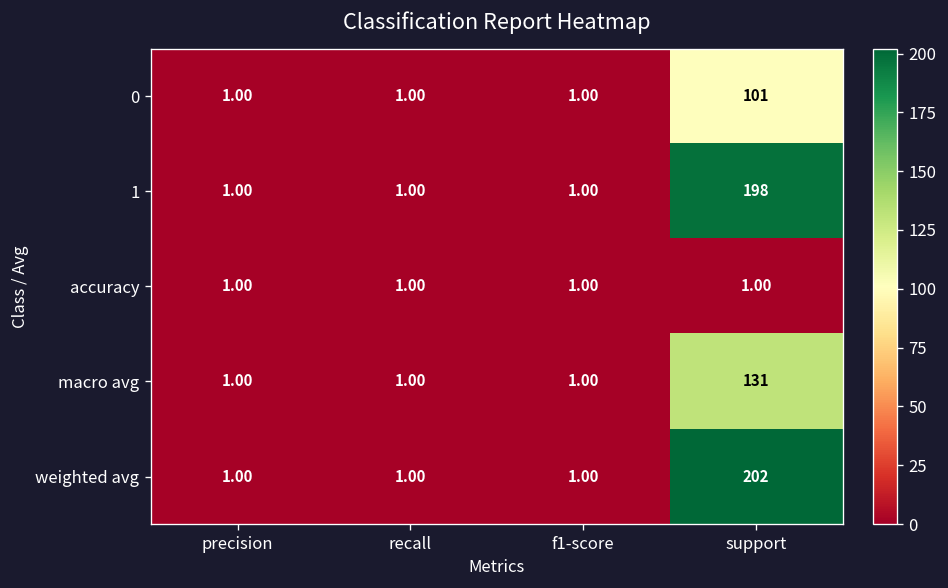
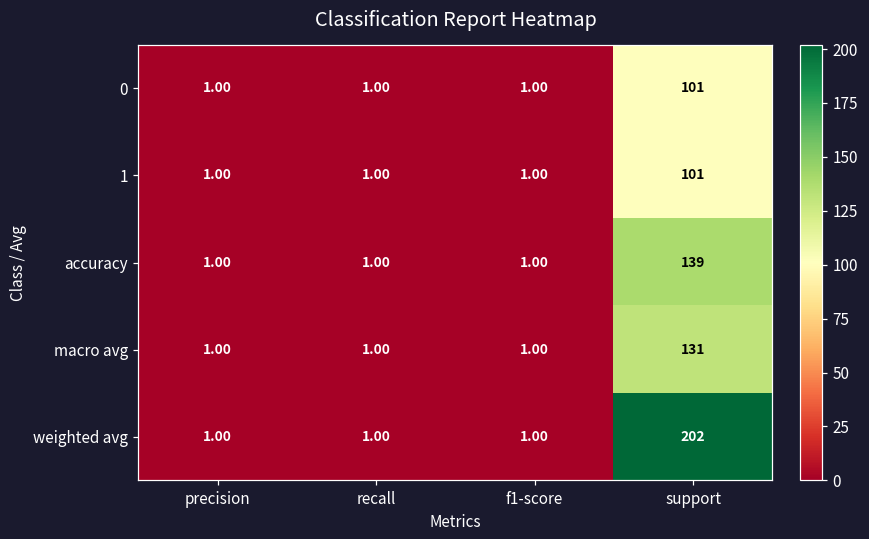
  {
    "0": {
      "precision": 1.00,
      "recall": 1.00,
      "f1-score": 1.00,
      "support": 101
    },
    "1": {
      "precision": 1.00,
      "recall": 1.00,
      "f1-score": 1.00,
-     "support": 198
+     "support": 101
    },
    "accuracy": {
      "precision": 1.00,
      "recall": 1.00,
      "f1-score": 1.00,
-     "support": 1.00
+     "support": 139
    },
    "macro avg": {
      "precision": 1.00,
      "recall": 1.00,
      "f1-score": 1.00,
      "support": 131
    },
    "weighted avg": {
      "precision": 1.00,
      "recall": 1.00,
      "f1-score": 1.00,
      "support": 202
    }
  }
